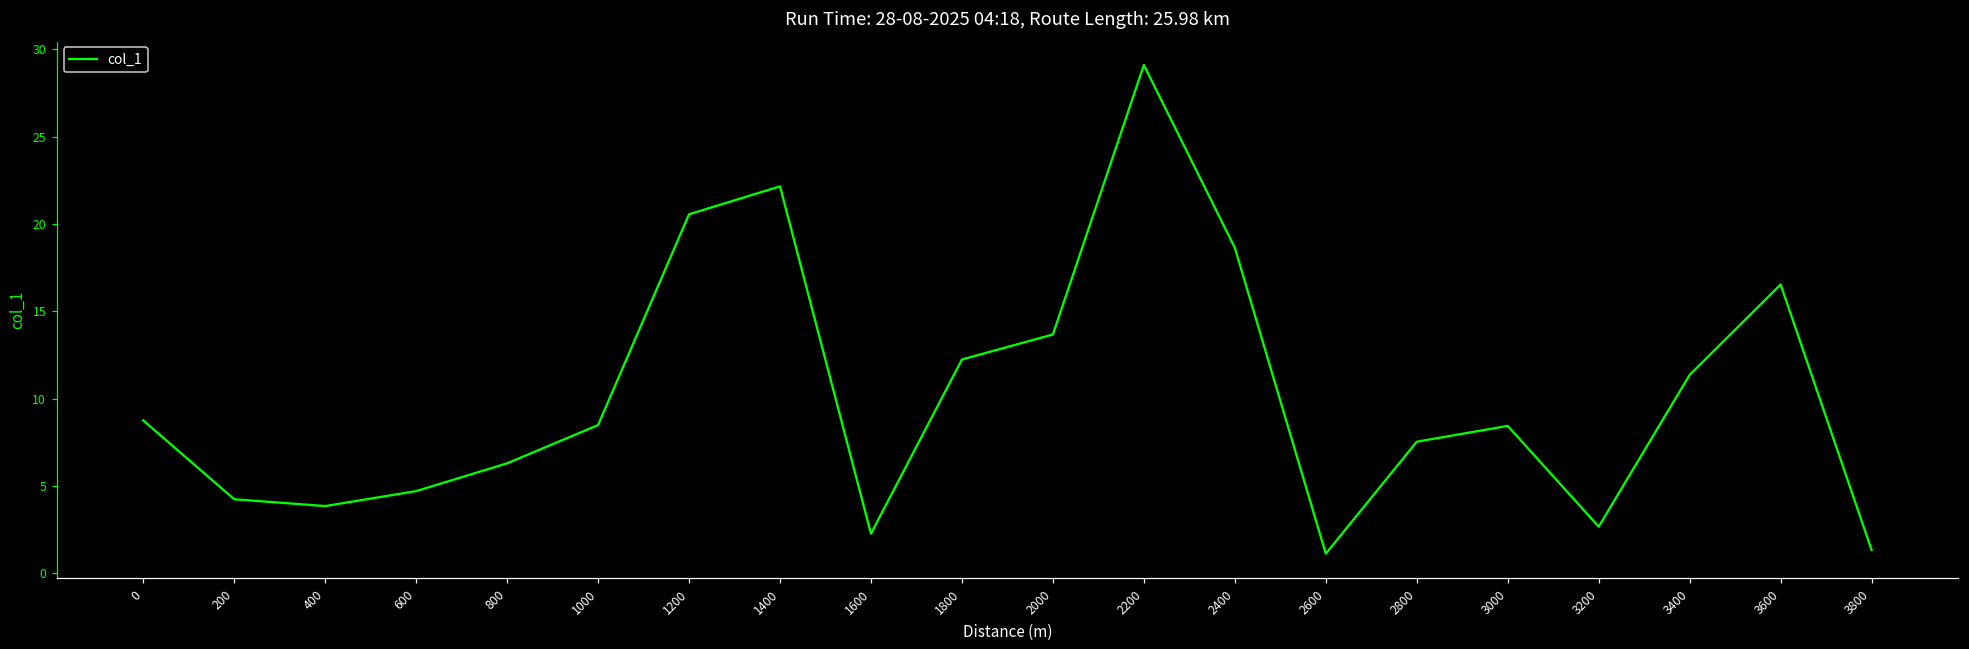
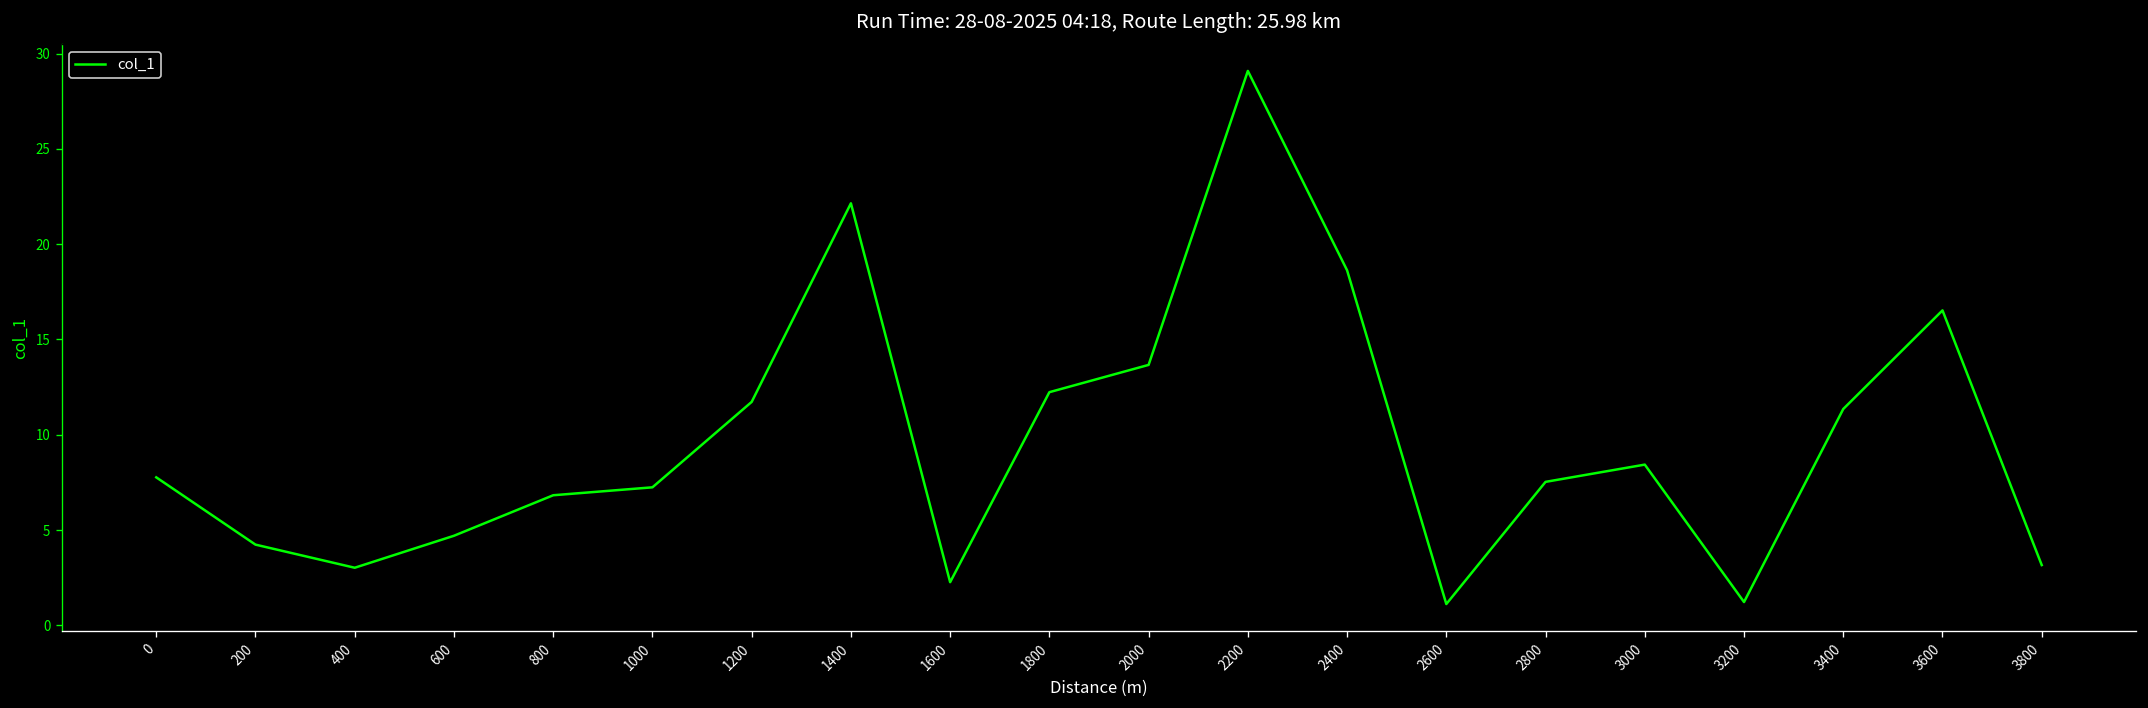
  {
-   "0": 8.7,
+   "0": 7.8,
    "200": 4.2,
-   "400": 3.8,
+   "400": 3.0,
    "600": 4.7,
-   "800": 6.3,
-   "1000": 8.5,
-   "1200": 20.5,
+   "800": 6.8,
+   "1000": 7.2,
+   "1200": 11.7,
    "1400": 22.1,
    "1600": 2.3,
    "1800": 12.2,
    "2000": 13.7,
    "2200": 29.1,
    "2400": 18.6,
    "2600": 1.1,
    "2800": 7.5,
    "3000": 8.4,
-   "3200": 2.7,
+   "3200": 1.2,
    "3400": 11.4,
    "3600": 16.5,
-   "3800": 1.3
+   "3800": 3.2
  }
